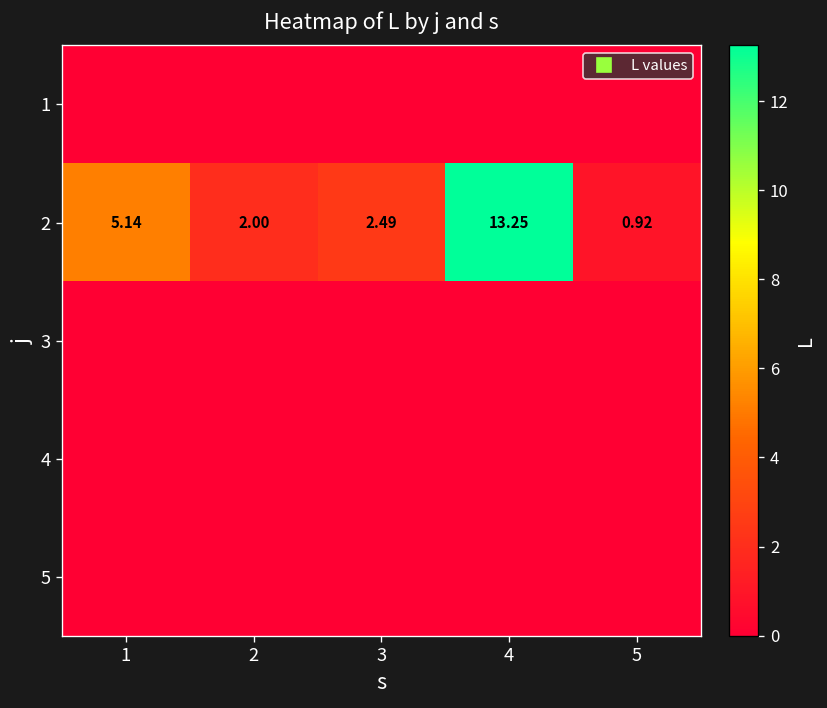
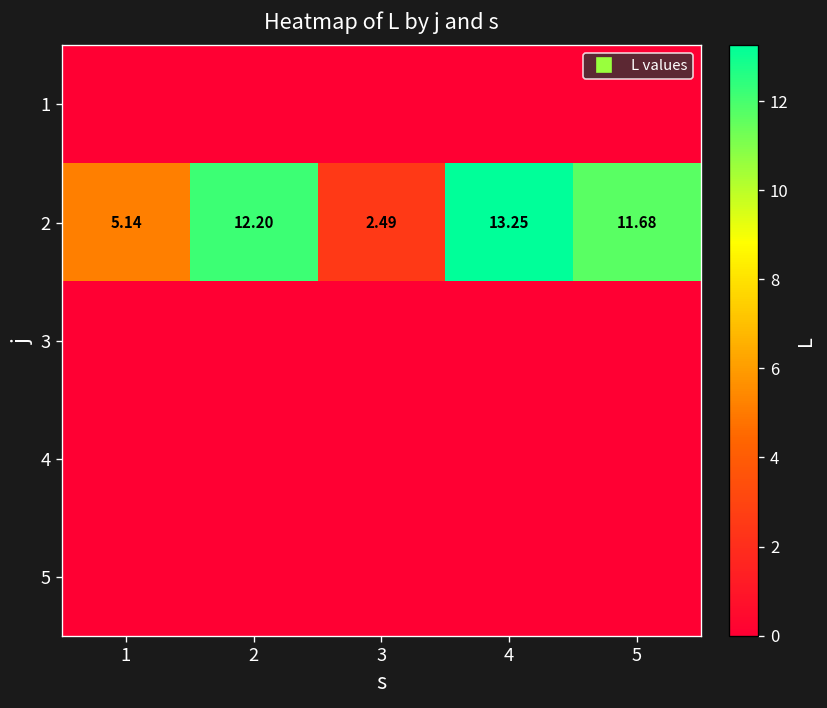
  {
    "2": {
      "1": 5.14,
-     "2": 2.00,
+     "2": 12.20,
      "3": 2.49,
      "4": 13.25,
-     "5": 0.92
+     "5": 11.68
    }
  }
